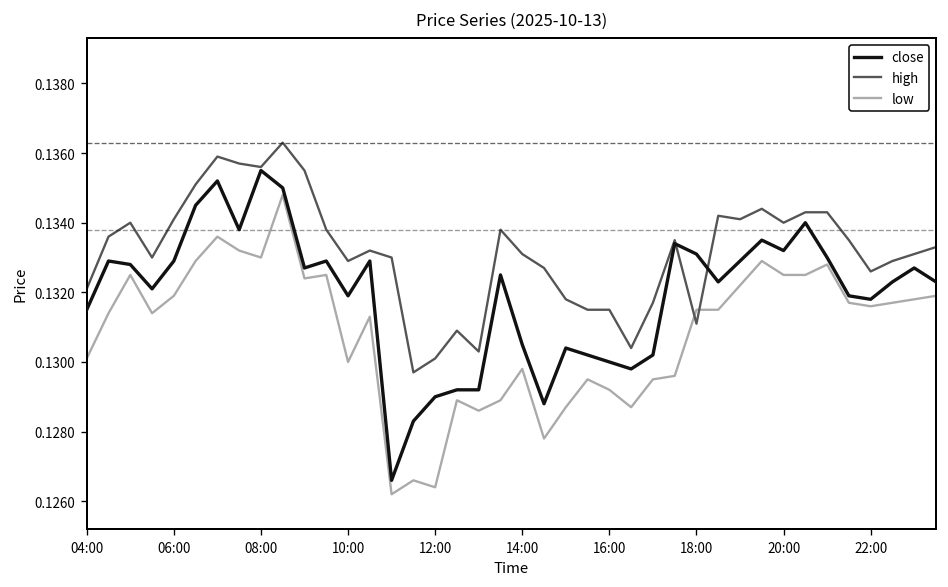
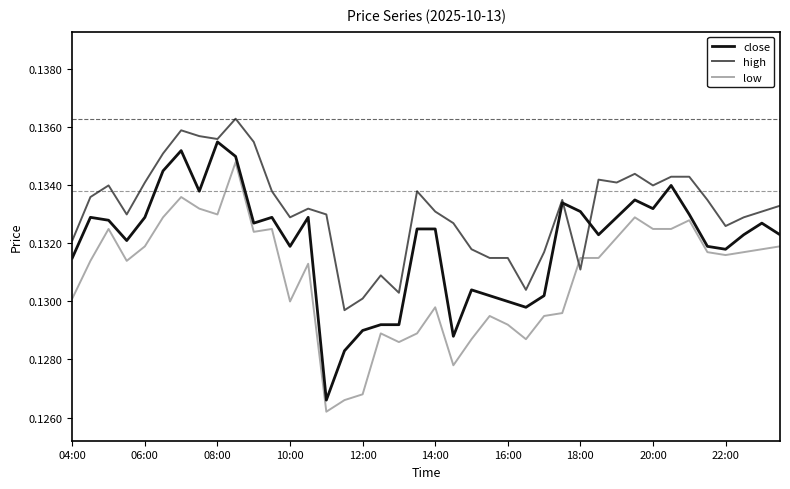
  {
    "close": {
      "04:00": 0.1315,
      "06:00": 0.1329,
      "08:00": 0.1355,
      "10:00": 0.1319,
      "12:00": 0.1290,
-     "14:00": 0.1305,
+     "14:00": 0.1325,
      "16:00": 0.1300,
      "18:00": 0.1331,
      "20:00": 0.1332,
      "22:00": 0.1318
    },
    "high": {
      "04:00": 0.1321,
      "06:00": 0.1341,
      "08:00": 0.1356,
      "10:00": 0.1329,
      "12:00": 0.1301,
      "14:00": 0.1331,
      "16:00": 0.1315,
      "18:00": 0.1311,
      "20:00": 0.1340,
      "22:00": 0.1326
    },
    "low": {
      "04:00": 0.1301,
      "06:00": 0.1319,
      "08:00": 0.1330,
      "10:00": 0.1300,
-     "12:00": 0.1264,
+     "12:00": 0.1268,
      "14:00": 0.1298,
      "16:00": 0.1292,
      "18:00": 0.1315,
      "20:00": 0.1325,
      "22:00": 0.1316
    }
  }
